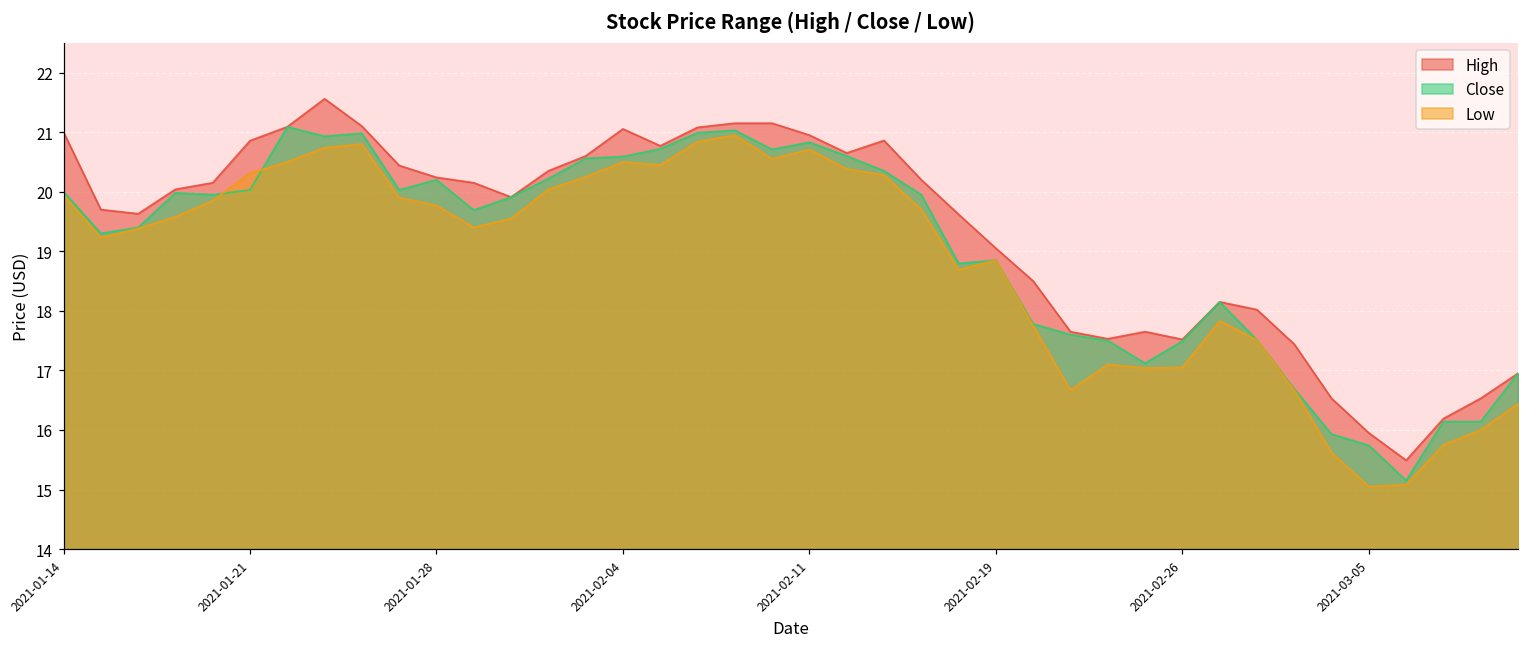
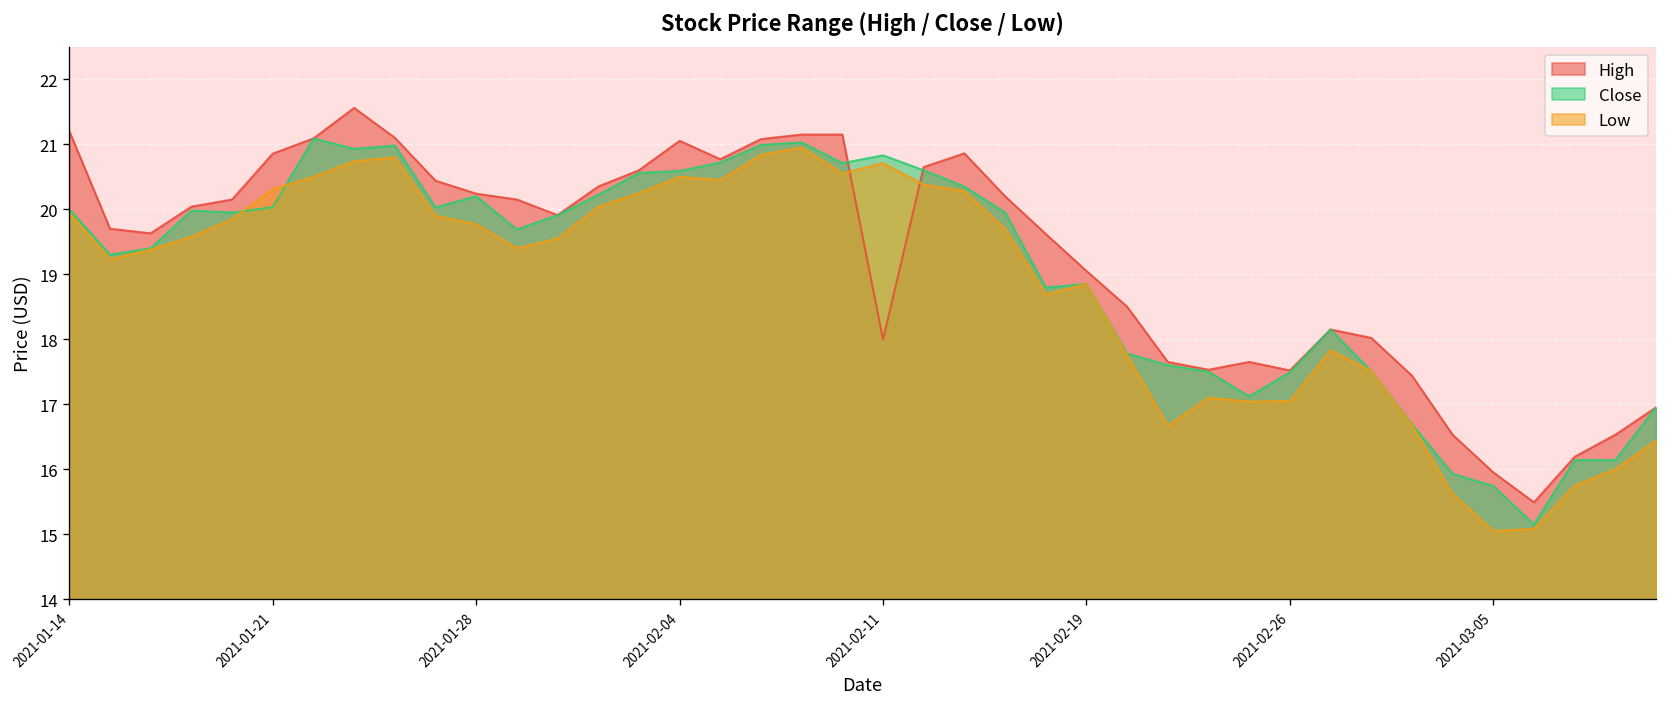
  {
    "High": {
-     "2021-01-14": 21.0,
+     "2021-01-14": 21.2,
      "2021-01-21": 20.9,
      "2021-02-04": 21.1,
-     "2021-02-11": 21.0,
+     "2021-02-11": 18.0,
      "2021-02-19": 19.0,
      "2021-03-05": 15.9
    },
    "Close": {
      "2021-01-14": 20.0,
      "2021-01-21": 20.0,
      "2021-02-04": 20.6,
      "2021-02-11": 20.8,
      "2021-03-05": 15.7
    },
    "Low": {
      "2021-01-14": 19.9,
      "2021-01-21": 20.3,
      "2021-01-28": 19.8,
      "2021-02-04": 20.5,
      "2021-02-11": 20.7,
      "2021-02-26": 17.0,
      "2021-03-05": 15.1
    }
  }
